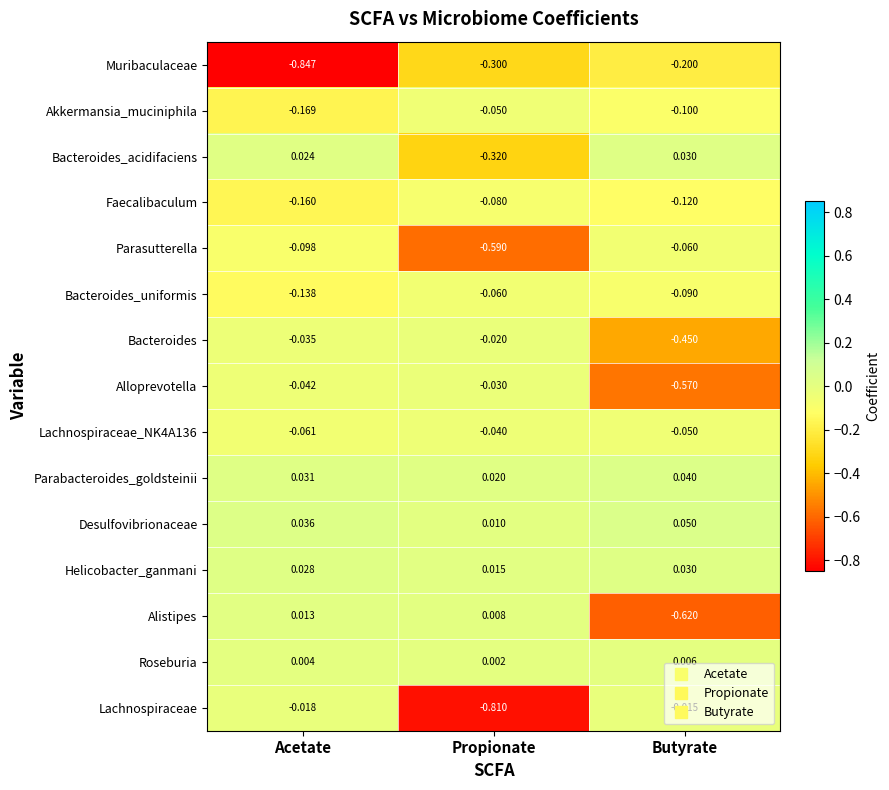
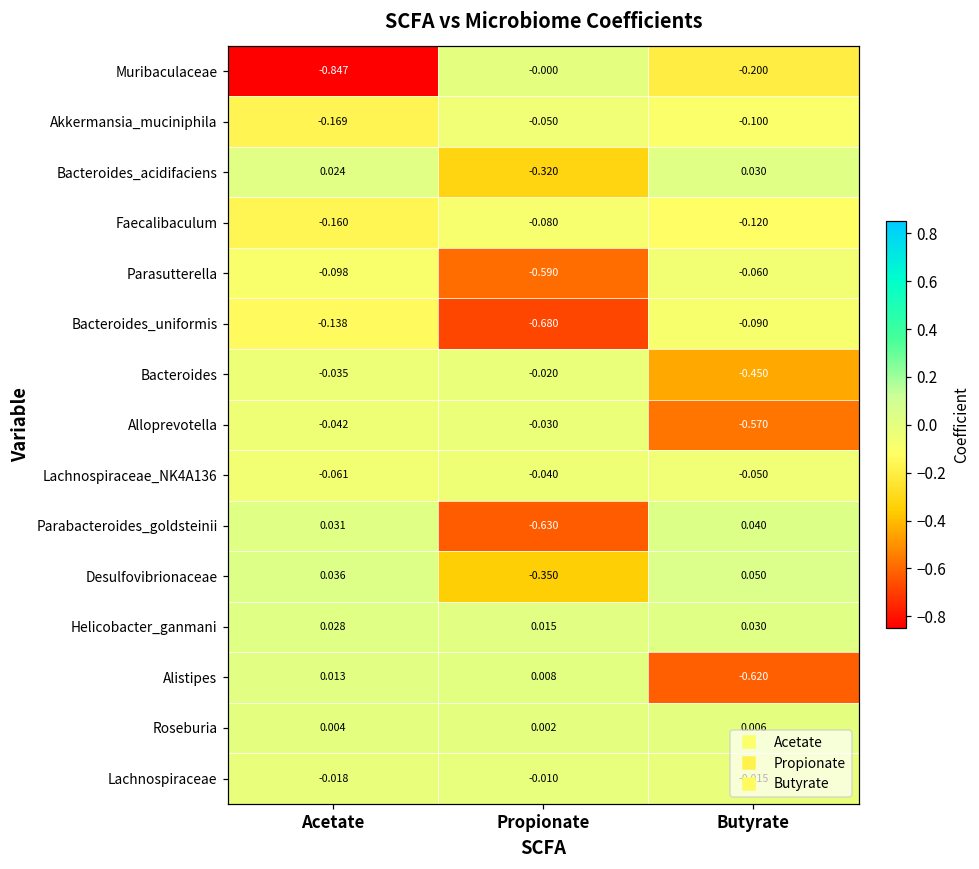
  {
    "Muribaculaceae": {
      "Acetate": -0.847,
-     "Propionate": -0.300,
+     "Propionate": -0.000,
      "Butyrate": -0.200
    },
    "Akkermansia_muciniphila": {
      "Acetate": -0.169,
      "Propionate": -0.050,
      "Butyrate": -0.100
    },
    "Bacteroides_acidifaciens": {
      "Acetate": 0.024,
      "Propionate": -0.320,
      "Butyrate": 0.030
    },
    "Faecalibaculum": {
      "Acetate": -0.160,
      "Propionate": -0.080,
      "Butyrate": -0.120
    },
    "Parasutterella": {
      "Acetate": -0.098,
      "Propionate": -0.590,
      "Butyrate": -0.060
    },
    "Bacteroides_uniformis": {
      "Acetate": -0.138,
-     "Propionate": -0.060,
+     "Propionate": -0.680,
      "Butyrate": -0.090
    },
    "Bacteroides": {
      "Acetate": -0.035,
      "Propionate": -0.020,
      "Butyrate": -0.450
    },
    "Alloprevotella": {
      "Acetate": -0.042,
      "Propionate": -0.030,
      "Butyrate": -0.570
    },
    "Lachnospiraceae_NK4A136": {
      "Acetate": -0.061,
      "Propionate": -0.040,
      "Butyrate": -0.050
    },
    "Parabacteroides_goldsteinii": {
      "Acetate": 0.031,
-     "Propionate": 0.020,
+     "Propionate": -0.630,
      "Butyrate": 0.040
    },
    "Desulfovibrionaceae": {
      "Acetate": 0.036,
-     "Propionate": 0.010,
+     "Propionate": -0.350,
      "Butyrate": 0.050
    },
    "Helicobacter_ganmani": {
      "Acetate": 0.028,
      "Propionate": 0.015,
      "Butyrate": 0.030
    },
    "Alistipes": {
      "Acetate": 0.013,
      "Propionate": 0.008,
      "Butyrate": -0.620
    },
    "Roseburia": {
      "Acetate": 0.004,
      "Propionate": 0.002
    },
    "Lachnospiraceae": {
      "Acetate": -0.018,
-     "Propionate": -0.810
+     "Propionate": -0.010
    }
  }
